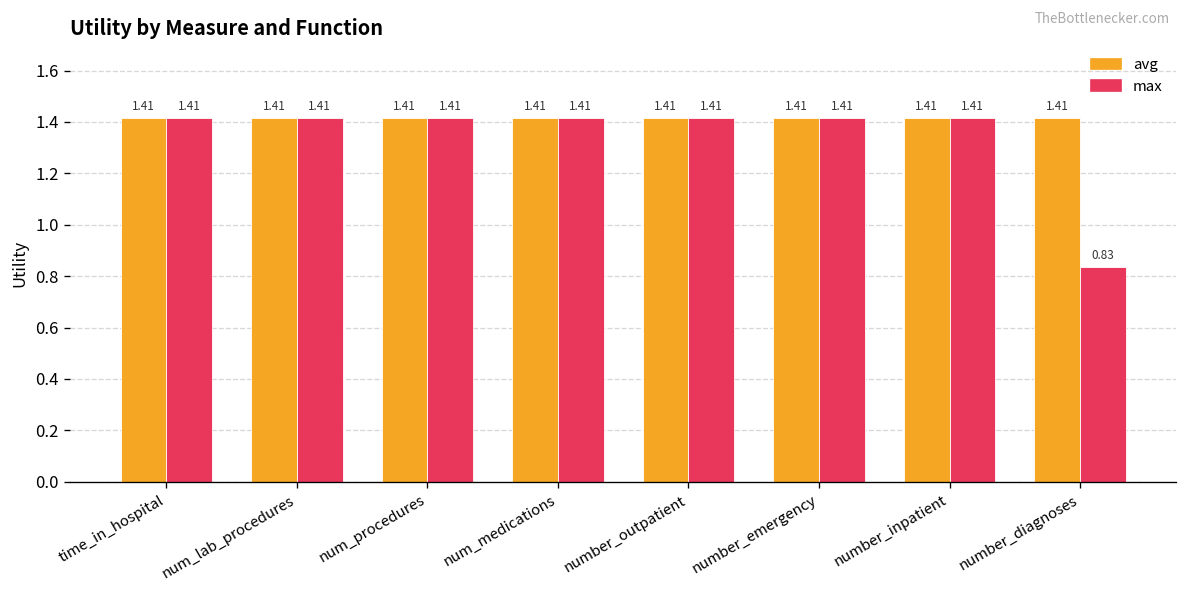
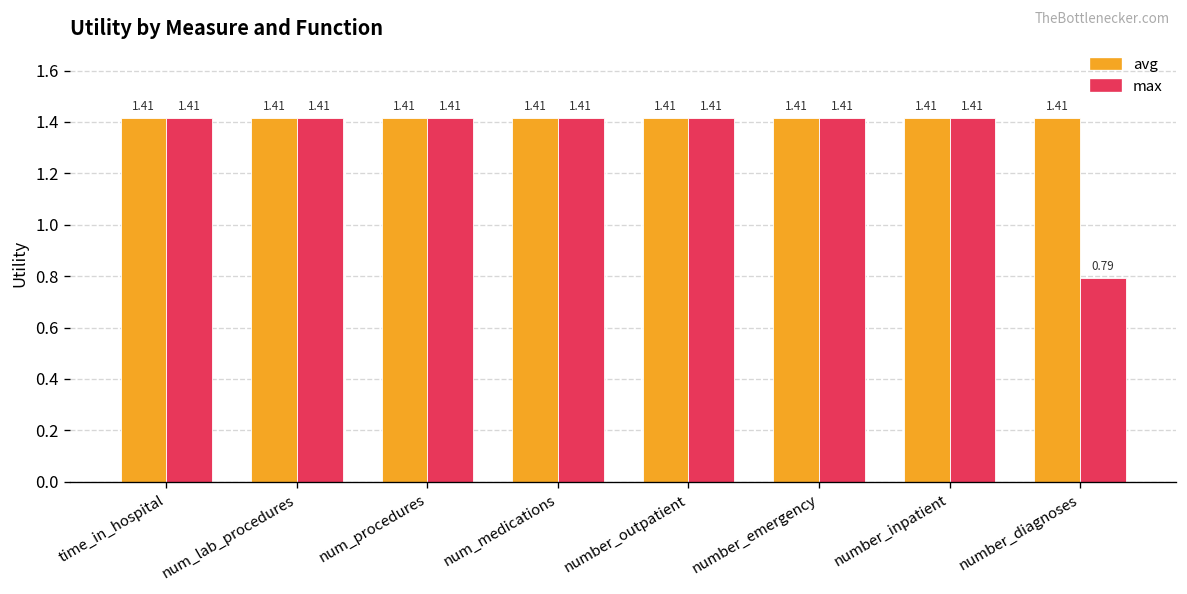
  {
    "avg": {
      "time_in_hospital": 1.41,
      "num_lab_procedures": 1.41,
      "num_procedures": 1.41,
      "num_medications": 1.41,
      "number_outpatient": 1.41,
      "number_emergency": 1.41,
      "number_inpatient": 1.41,
      "number_diagnoses": 1.41
    },
    "max": {
      "time_in_hospital": 1.41,
      "num_lab_procedures": 1.41,
      "num_procedures": 1.41,
      "num_medications": 1.41,
      "number_outpatient": 1.41,
      "number_emergency": 1.41,
      "number_inpatient": 1.41,
-     "number_diagnoses": 0.83
+     "number_diagnoses": 0.79
    }
  }
